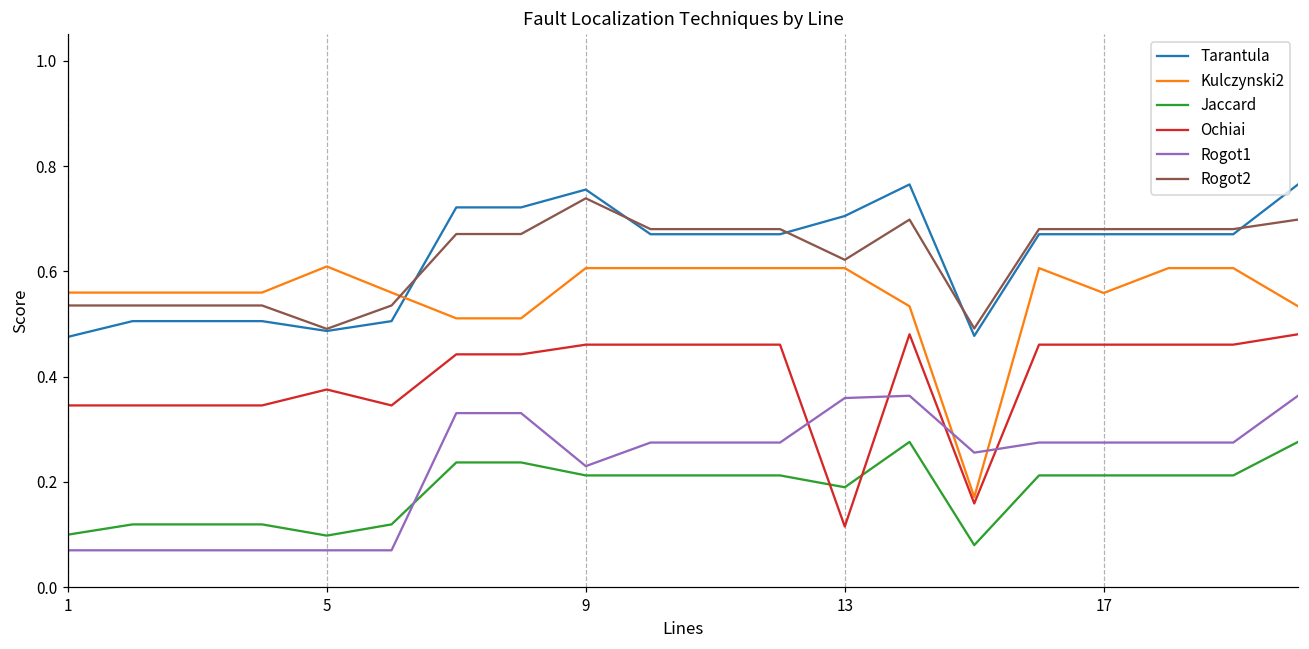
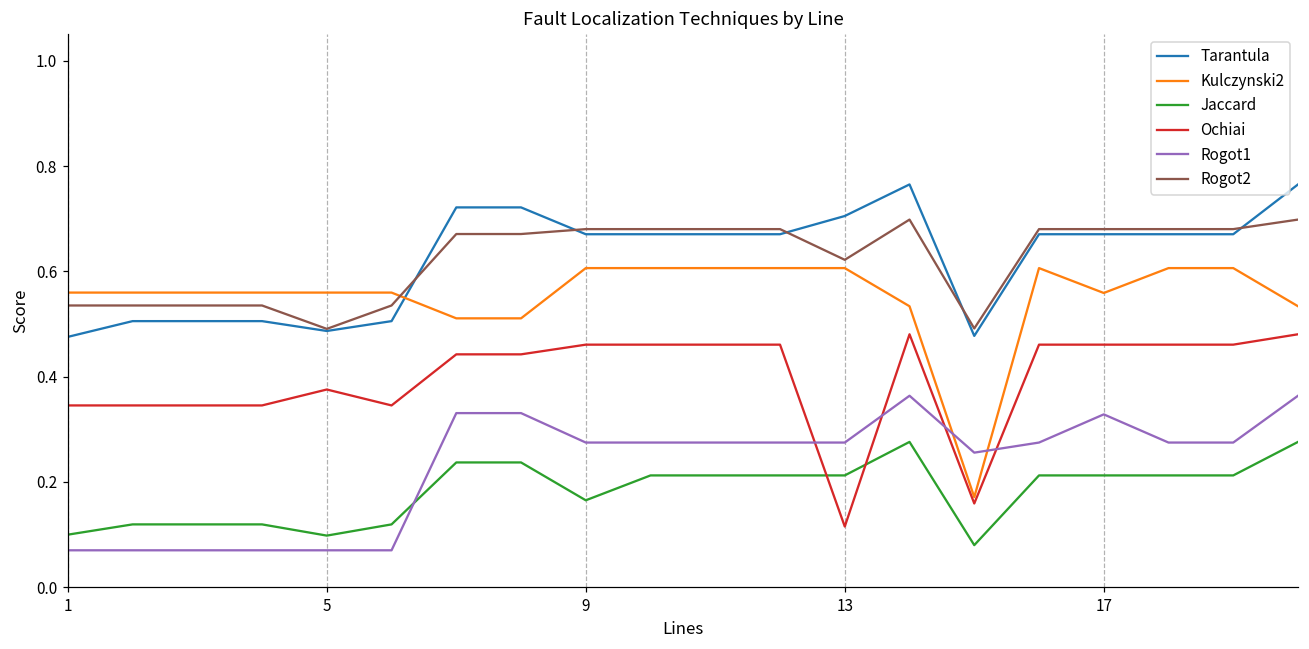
  {
    "Tarantula": {
      "1": 0.48,
-     "9": 0.76,
+     "9": 0.67,
      "13": 0.71,
      "17": 0.67
    },
    "Kulczynski2": {
      "1": 0.56,
-     "5": 0.61,
+     "5": 0.56,
      "9": 0.61,
      "13": 0.61,
      "17": 0.56
    },
    "Jaccard": {
      "1": 0.10,
      "5": 0.10,
-     "9": 0.21,
-     "13": 0.19,
+     "9": 0.16,
+     "13": 0.21,
      "17": 0.21
    },
    "Ochiai": {
      "1": 0.35,
      "5": 0.38,
      "9": 0.46,
      "13": 0.12,
      "17": 0.46
    },
    "Rogot1": {
      "1": 0.07,
      "5": 0.07,
-     "9": 0.23,
-     "13": 0.36,
-     "17": 0.27
+     "9": 0.27,
+     "13": 0.27,
+     "17": 0.33
    },
    "Rogot2": {
      "1": 0.54,
-     "9": 0.74,
+     "9": 0.68,
      "13": 0.62,
      "17": 0.68
    }
  }
